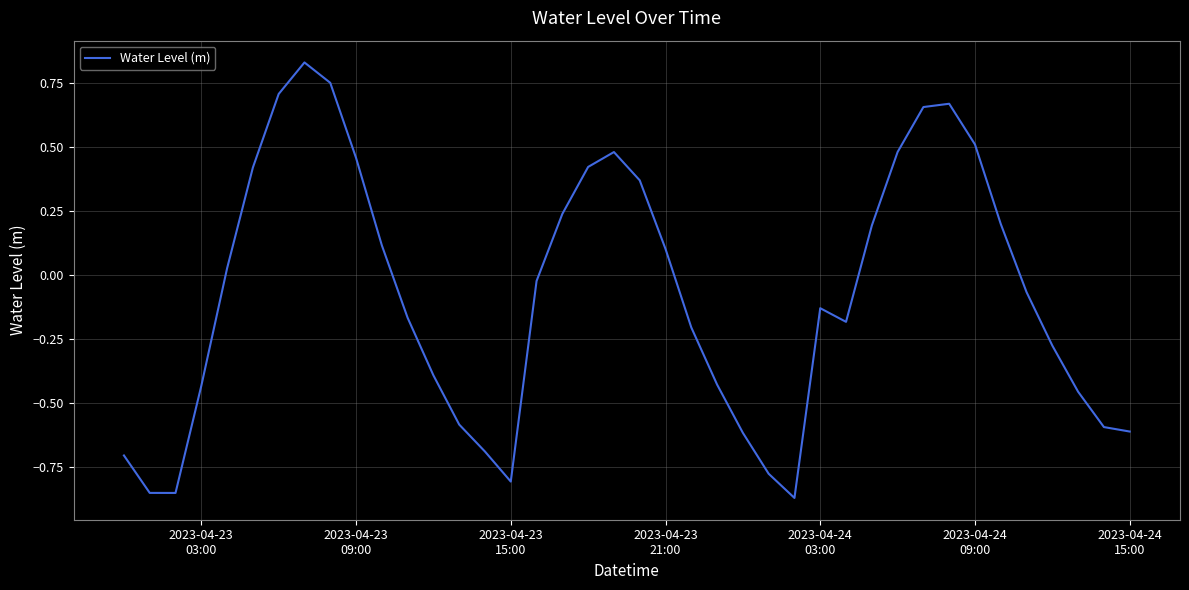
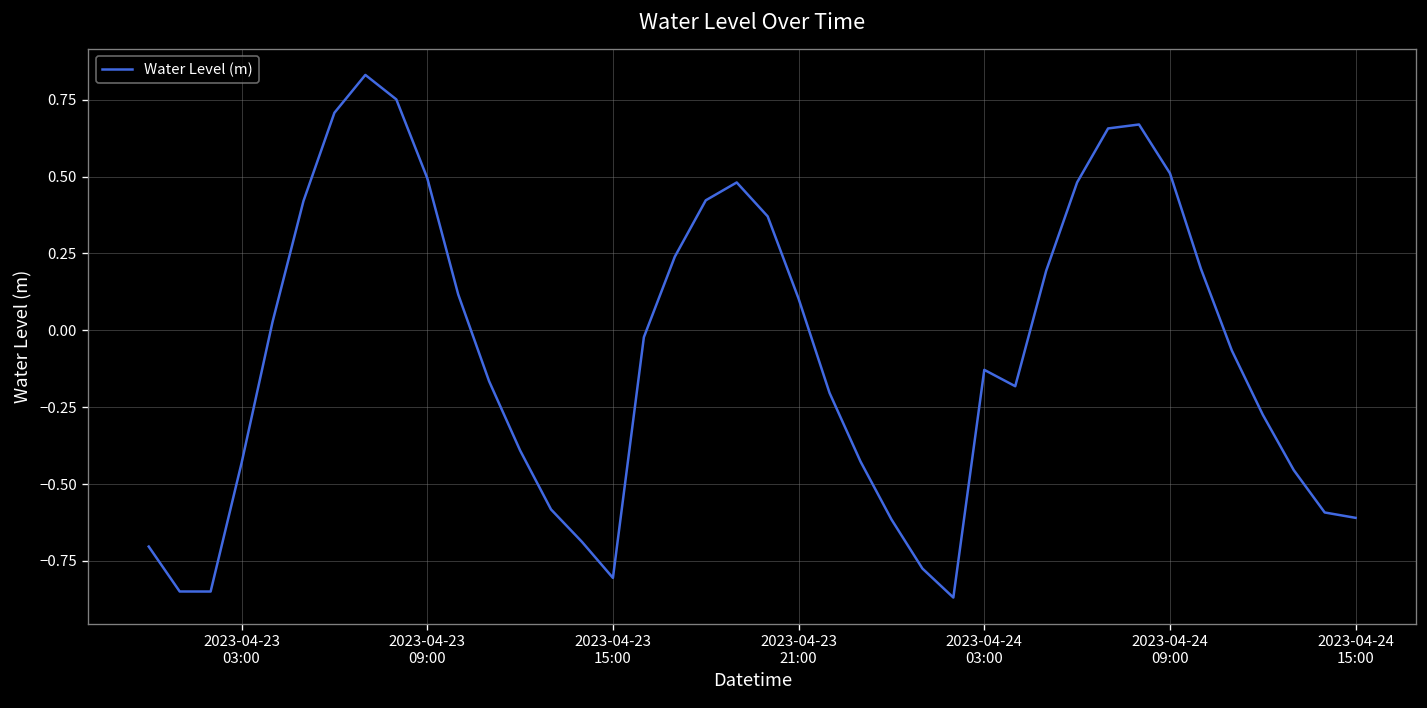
  {
    "2023-04-23 03:00": -0.43,
-   "2023-04-23 09:00": 0.46,
+   "2023-04-23 09:00": 0.49,
    "2023-04-23 15:00": -0.81,
    "2023-04-23 21:00": 0.10,
    "2023-04-24 03:00": -0.13,
    "2023-04-24 09:00": 0.51,
    "2023-04-24 15:00": -0.61
  }
